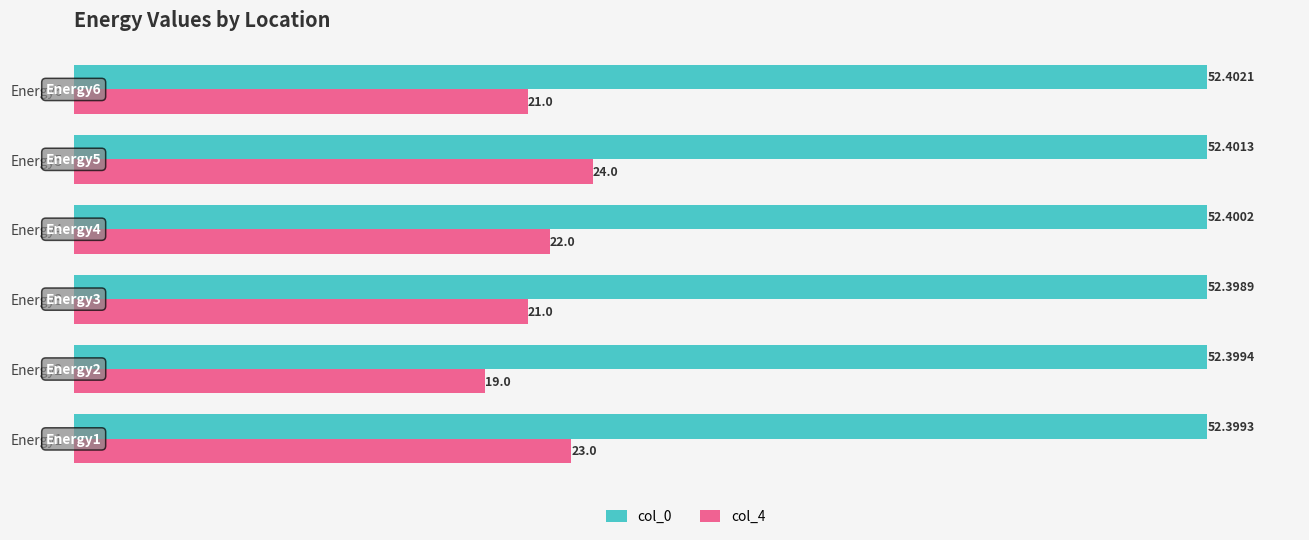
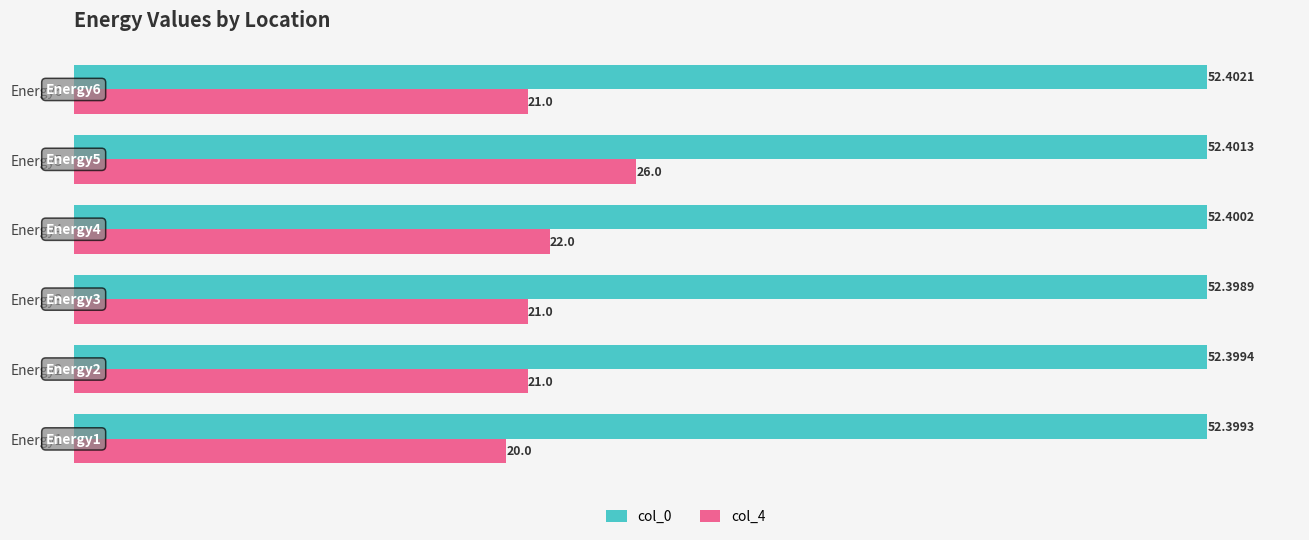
  {
    "col_0": {
      "Energy6": 52.4021,
      "Energy5": 52.4013,
      "Energy4": 52.4002,
      "Energy3": 52.3989,
      "Energy2": 52.3994,
      "Energy1": 52.3993
    },
    "col_4": {
      "Energy6": 21.0,
-     "Energy5": 24.0,
+     "Energy5": 26.0,
      "Energy4": 22.0,
      "Energy3": 21.0,
-     "Energy2": 19.0,
-     "Energy1": 23.0
+     "Energy2": 21.0,
+     "Energy1": 20.0
    }
  }
